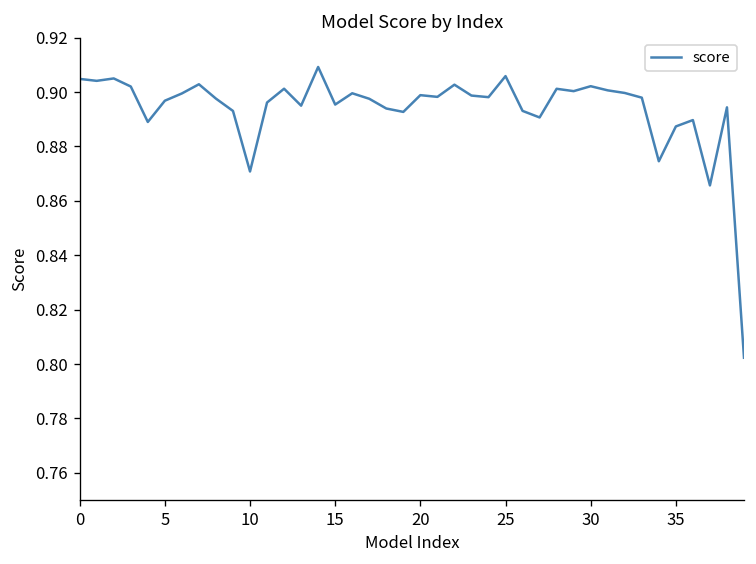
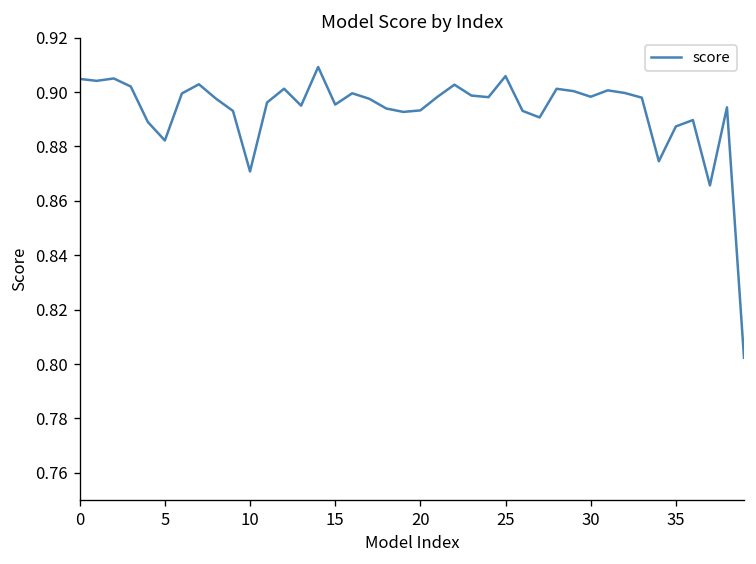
  {
    "0": 0.905,
-   "5": 0.897,
+   "5": 0.882,
    "10": 0.871,
    "15": 0.895,
-   "20": 0.899,
+   "20": 0.893,
    "25": 0.906,
-   "30": 0.902,
+   "30": 0.898,
    "35": 0.887
  }
